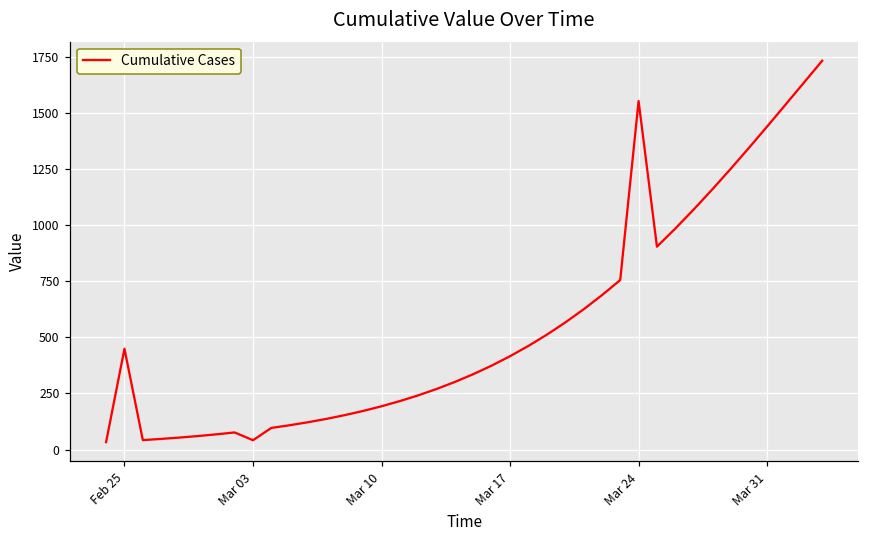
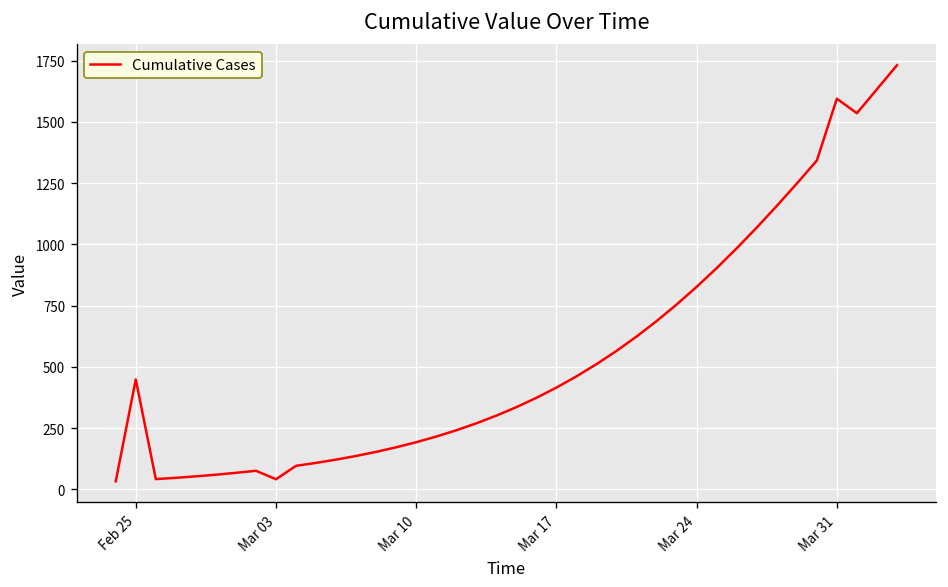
  {
    "Feb 25": 450,
    "Mar 03": 40,
    "Mar 10": 190,
    "Mar 17": 420,
-   "Mar 24": 1550,
-   "Mar 31": 1440
+   "Mar 24": 830,
+   "Mar 31": 1600
  }
